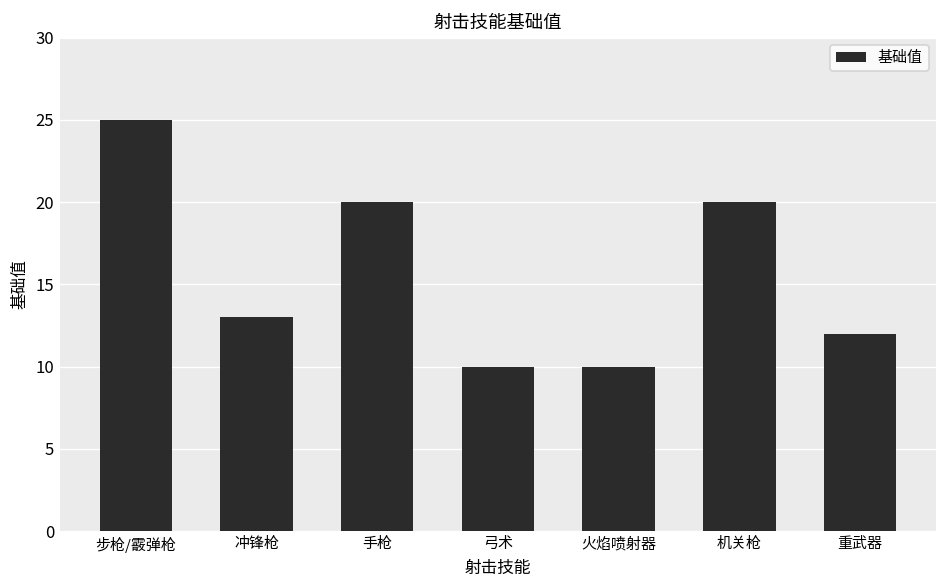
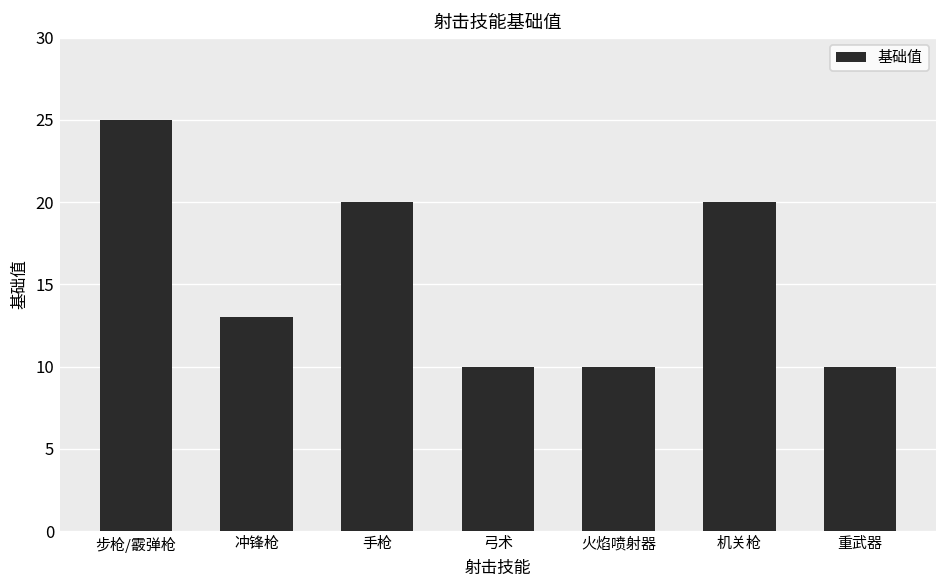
  {
    "步枪/霰弹枪": 25,
    "冲锋枪": 13,
    "手枪": 20,
    "弓术": 10,
    "火焰喷射器": 10,
    "机关枪": 20,
-   "重武器": 12
+   "重武器": 10
  }
